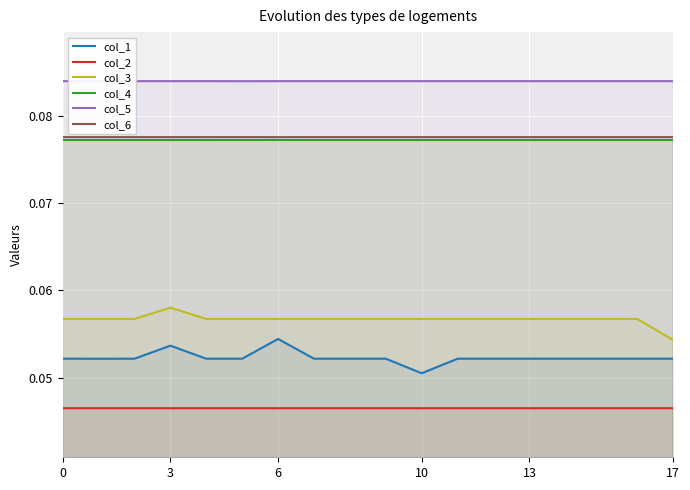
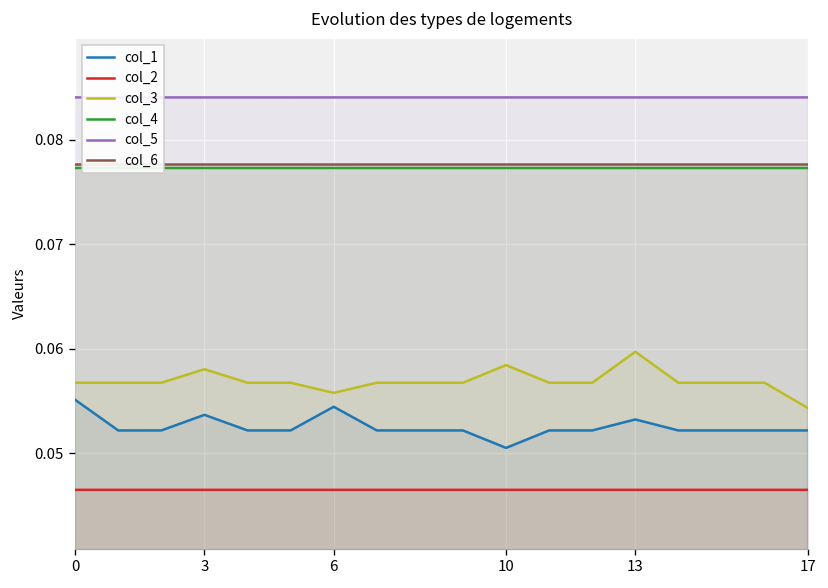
  {
    "col_1": {
-     "0": 0.052,
+     "0": 0.055,
      "3": 0.054,
      "6": 0.054,
      "10": 0.051,
-     "13": 0.052,
+     "13": 0.053,
      "17": 0.052
    },
    "col_2": {
      "0": 0.046,
      "3": 0.046,
      "6": 0.046,
      "10": 0.046,
      "13": 0.046,
      "17": 0.046
    },
    "col_3": {
      "0": 0.057,
      "3": 0.058,
-     "6": 0.057,
-     "10": 0.057,
-     "13": 0.057,
+     "6": 0.056,
+     "10": 0.058,
+     "13": 0.060,
      "17": 0.054
    },
    "col_4": {
      "0": 0.077,
      "3": 0.077,
      "6": 0.077,
      "10": 0.077,
      "13": 0.077,
      "17": 0.077
    },
    "col_5": {
      "0": 0.084,
      "3": 0.084,
      "6": 0.084,
      "10": 0.084,
      "13": 0.084,
      "17": 0.084
    },
    "col_6": {
      "0": 0.078,
      "3": 0.078,
      "6": 0.078,
      "10": 0.078,
      "13": 0.078,
      "17": 0.078
    }
  }
